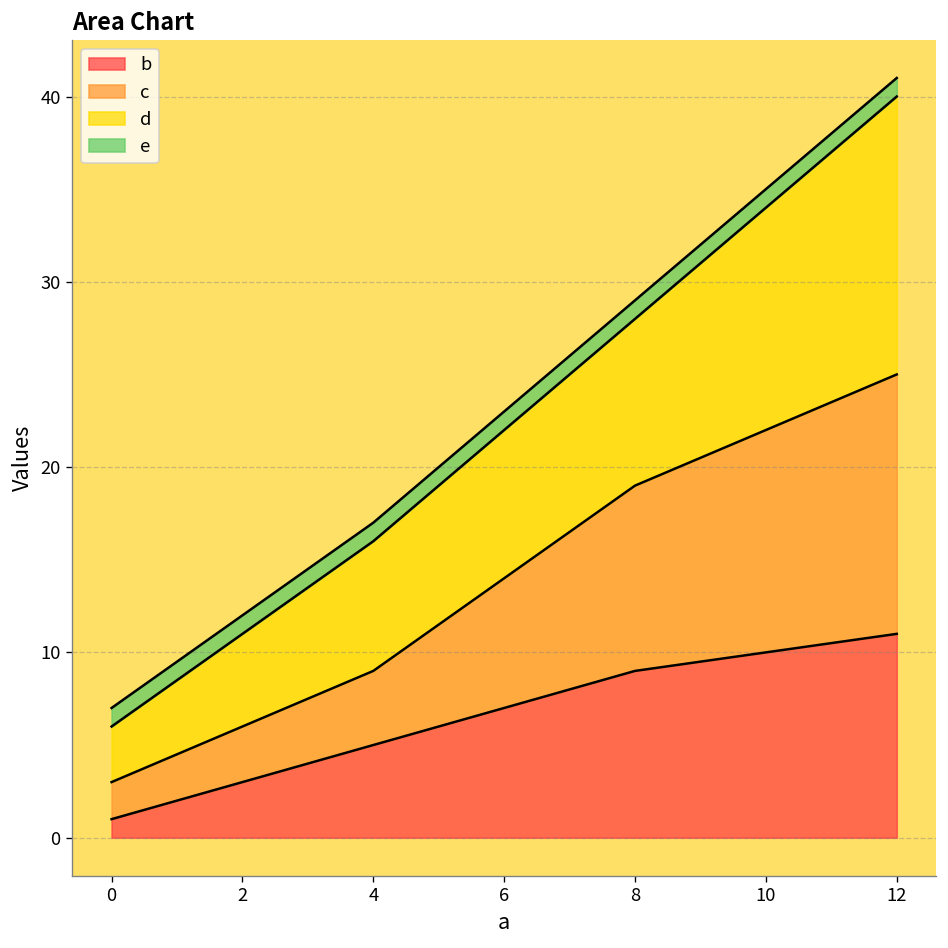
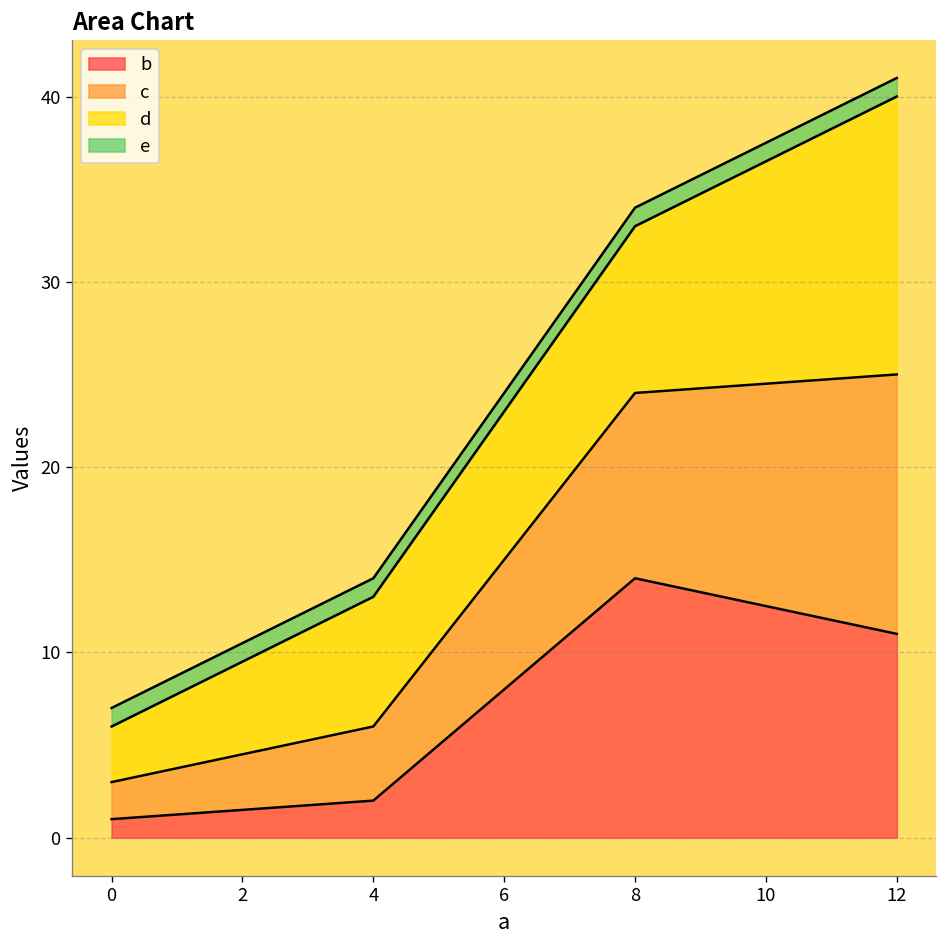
  {
    "b": {
      "0": 1,
-     "4": 5,
-     "8": 9,
+     "4": 2,
+     "8": 14,
      "12": 11
    },
    "c": {
      "0": 2,
      "4": 4,
      "8": 10,
      "12": 14
    },
    "d": {
      "0": 3,
      "4": 7,
      "8": 9,
      "12": 15
    },
    "e": {
      "0": 1,
      "4": 1,
      "8": 1,
      "12": 1
    }
  }
